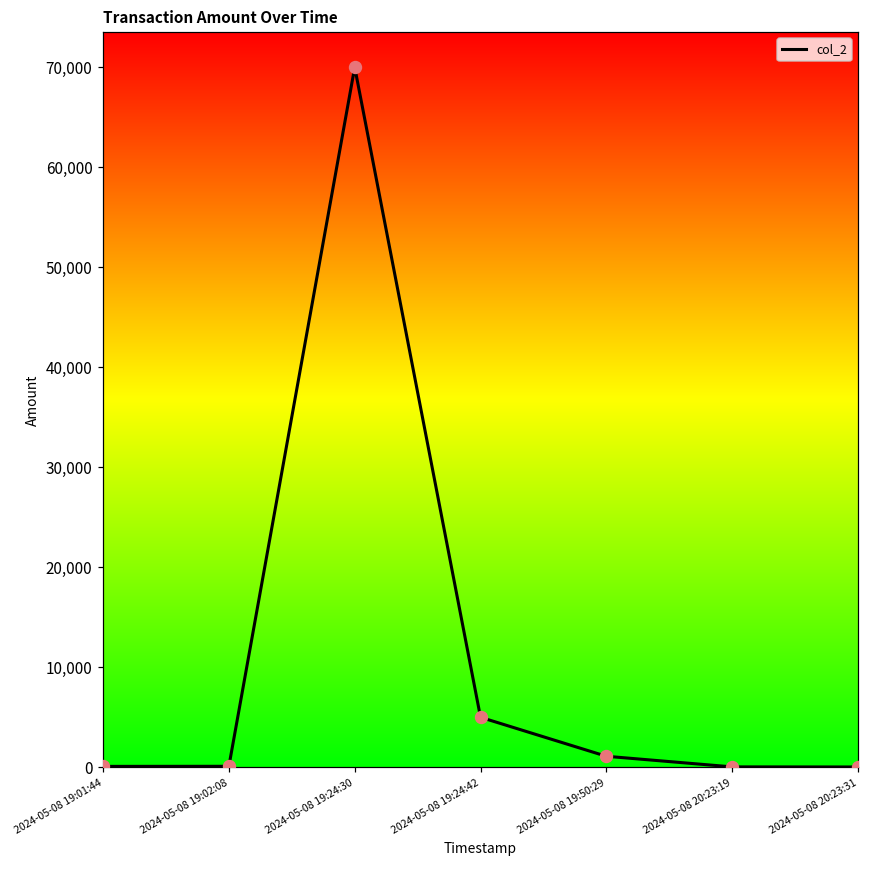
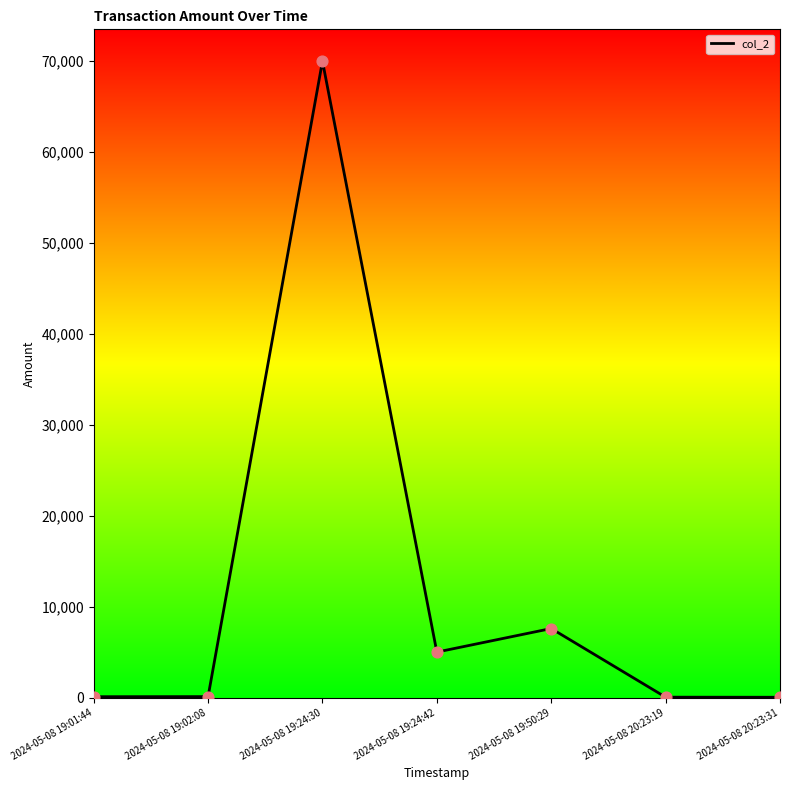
  {
    "2024-05-08 19:01:44": "0",
    "2024-05-08 19:02:08": "0",
    "2024-05-08 19:24:30": "70,000",
    "2024-05-08 19:24:42": "5,000",
-   "2024-05-08 19:50:29": "1,000",
+   "2024-05-08 19:50:29": "8,000",
    "2024-05-08 20:23:19": "0",
    "2024-05-08 20:23:31": "0"
  }
